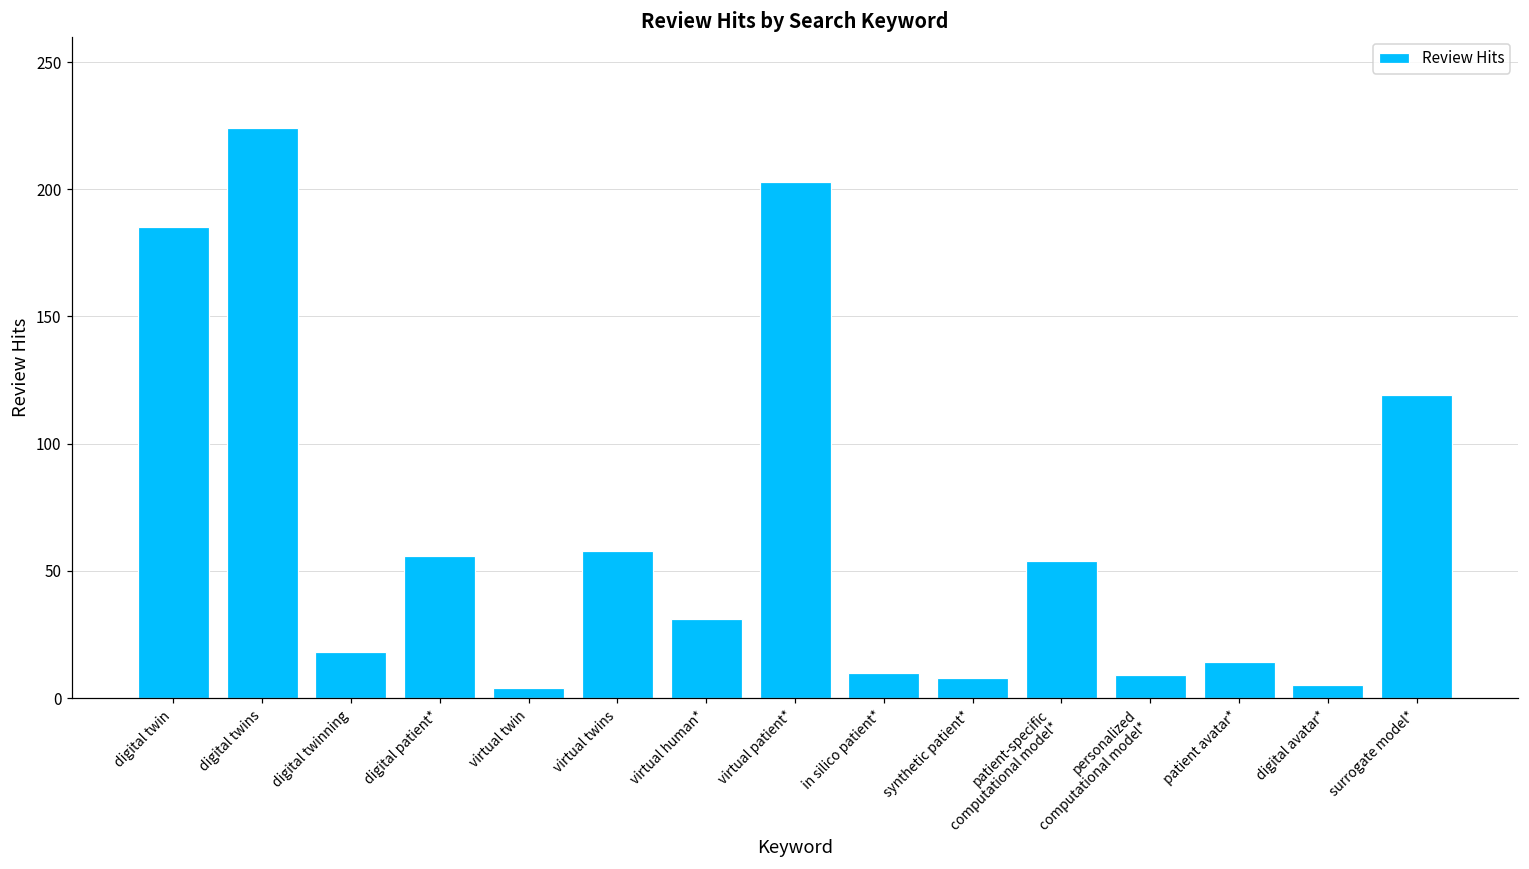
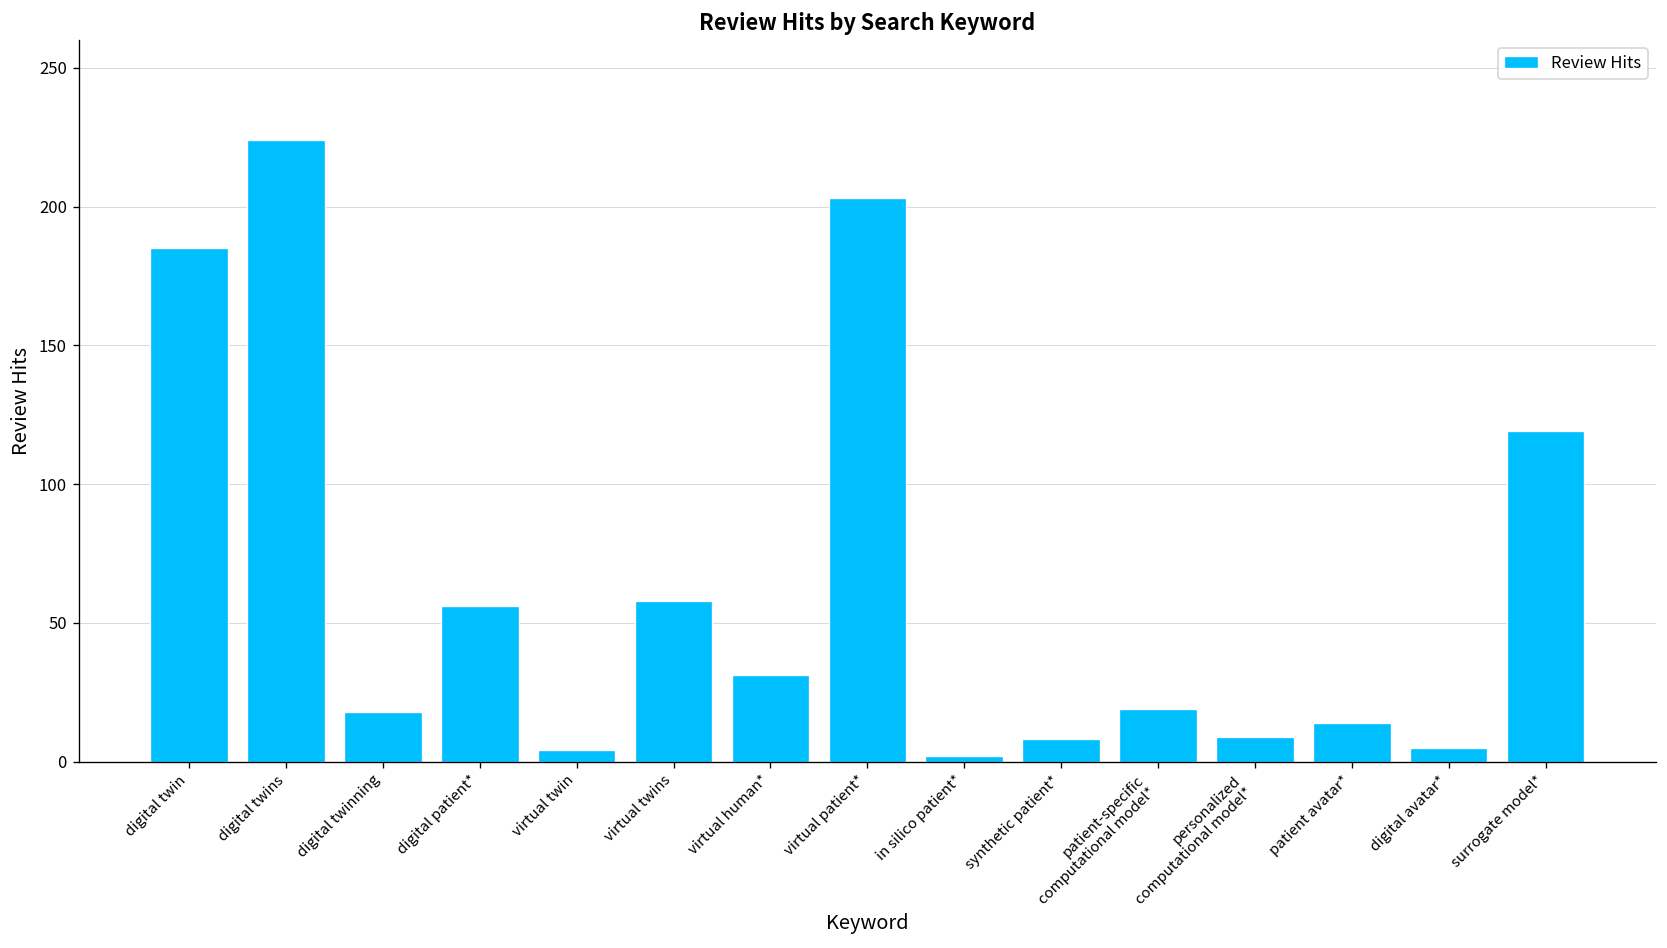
  {
    "digital twin": 185,
    "digital twins": 224,
    "digital twinning": 18,
    "digital patient*": 56,
    "virtual twin": 4,
    "virtual twins": 58,
    "virtual human*": 31,
    "virtual patient*": 203,
-   "in silico patient*": 10,
+   "in silico patient*": 2,
    "synthetic patient*": 8,
-   "patient-specific computational model*": 54,
+   "patient-specific computational model*": 19,
    "personalized computational model*": 9,
    "patient avatar*": 14,
    "digital avatar*": 5,
    "surrogate model*": 119
  }
